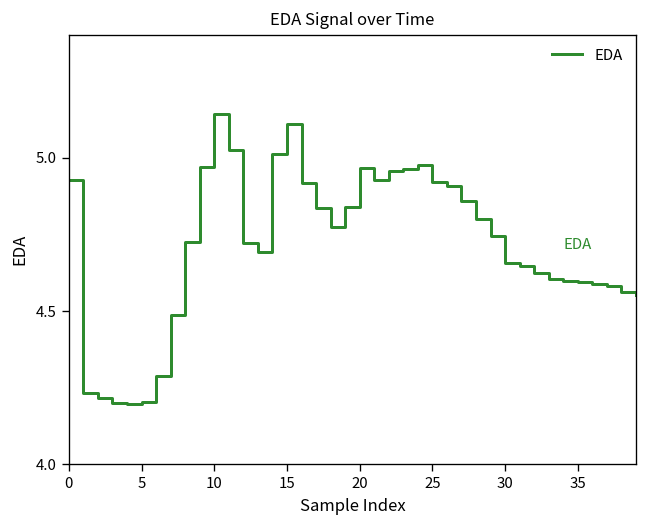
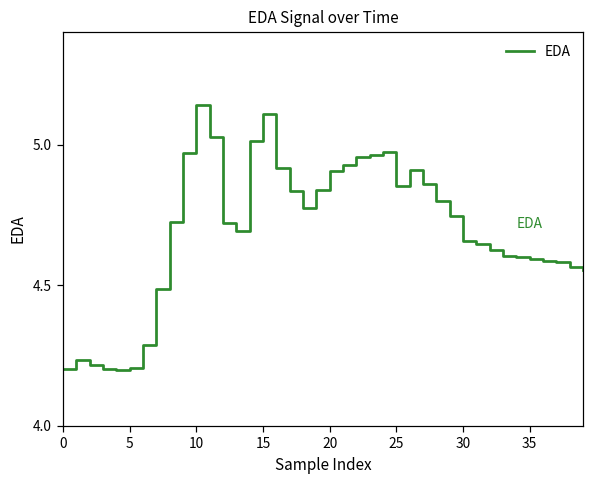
  {
-   "0": 4.93,
+   "0": 4.20,
    "5": 4.20,
    "10": 5.14,
    "15": 5.11,
-   "20": 4.97,
-   "25": 4.92,
+   "20": 4.91,
+   "25": 4.85,
    "30": 4.66,
    "35": 4.59
  }
